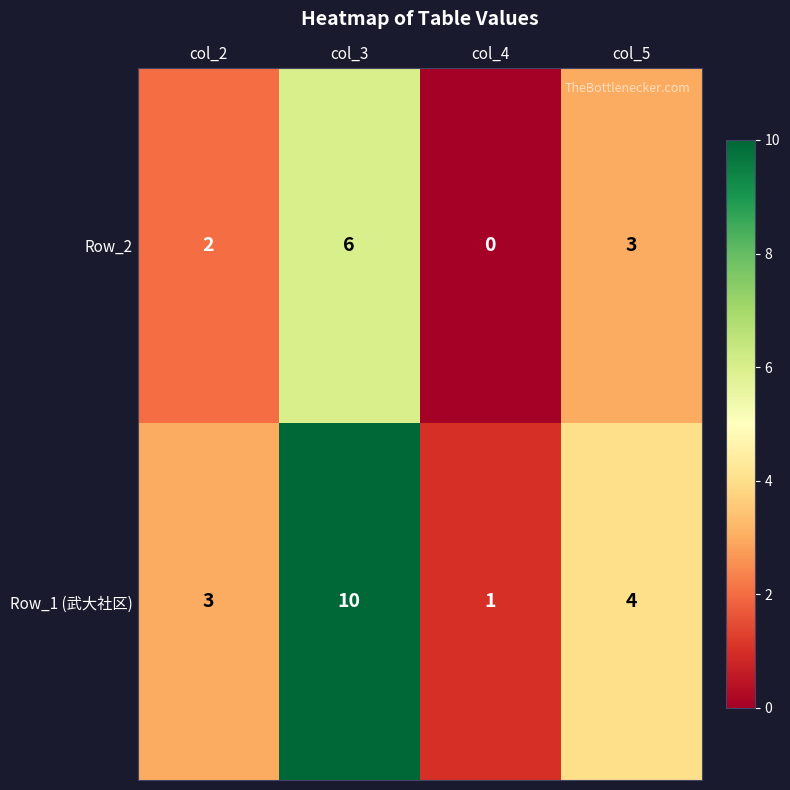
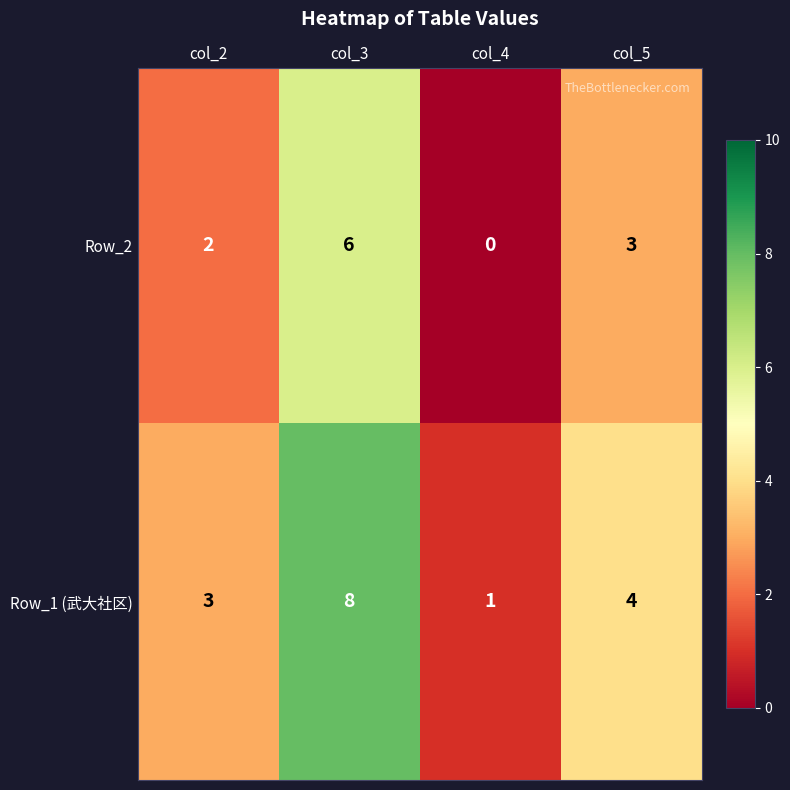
  {
    "Row_2": {
      "col_2": 2,
      "col_3": 6,
      "col_4": 0
    },
    "Row_1 (武大社区)": {
      "col_2": 3,
-     "col_3": 10,
+     "col_3": 8,
      "col_4": 1,
      "col_5": 4
    }
  }
